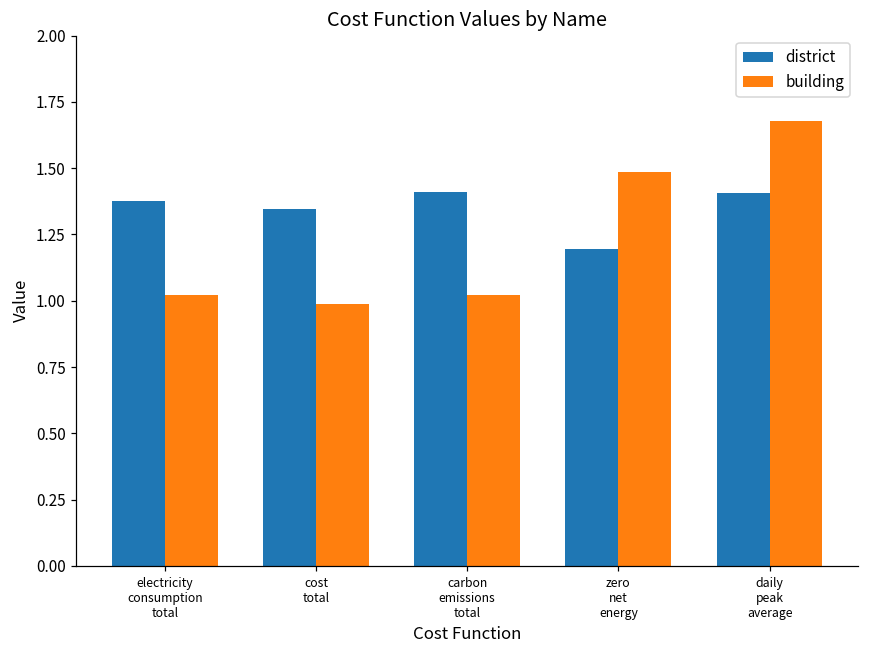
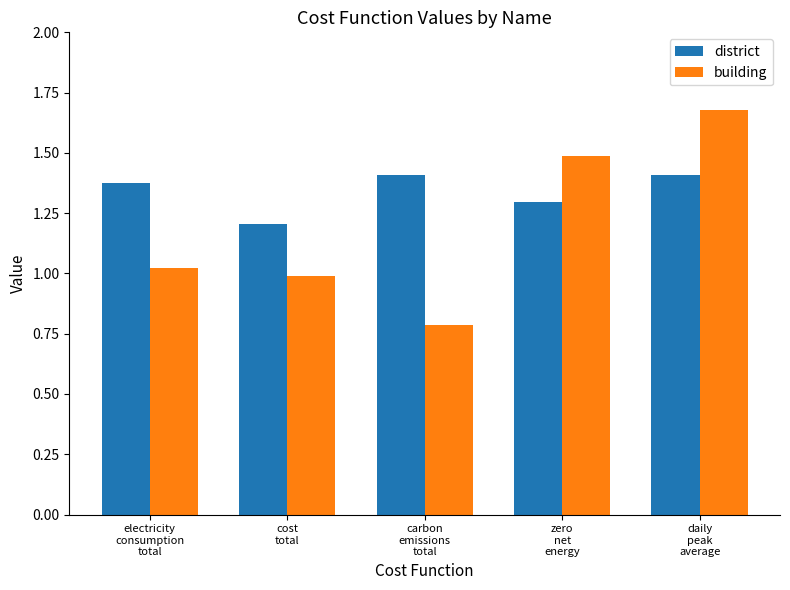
  {
    "district": {
      "electricity consumption total": 1.38,
-     "cost total": 1.34,
+     "cost total": 1.21,
      "carbon emissions total": 1.41,
-     "zero net energy": 1.19,
+     "zero net energy": 1.30,
      "daily peak average": 1.41
    },
    "building": {
      "electricity consumption total": 1.02,
      "cost total": 0.99,
-     "carbon emissions total": 1.02,
+     "carbon emissions total": 0.79,
      "zero net energy": 1.48,
      "daily peak average": 1.68
    }
  }
